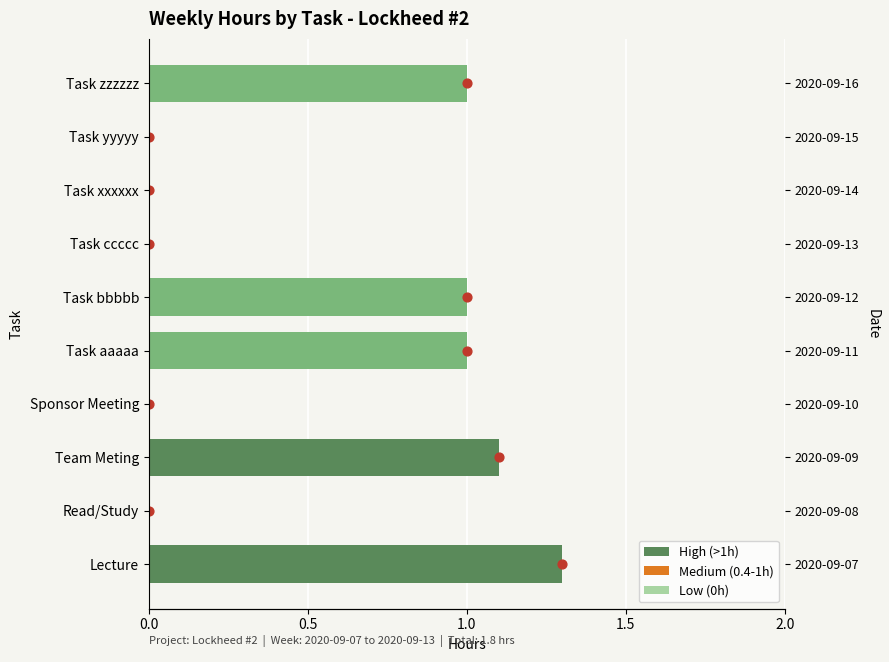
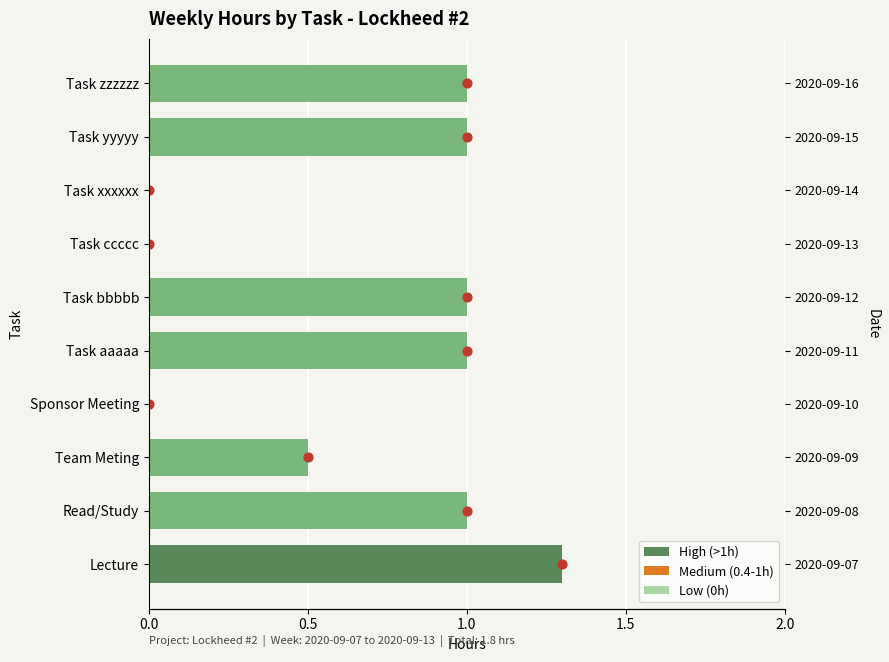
  {
    "Task zzzzzz": 1.0,
-   "Task yyyyy": 0,
+   "Task yyyyy": 1,
    "Task xxxxxx": 0.0,
    "Task ccccc": 0.0,
    "Task bbbbb": 1.0,
    "Task aaaaa": 1.0,
    "Sponsor Meeting": 0.0,
-   "Team Meting": 1.1,
-   "Read/Study": 0,
+   "Team Meting": 0.5,
+   "Read/Study": 1,
    "Lecture": 1.3
  }
